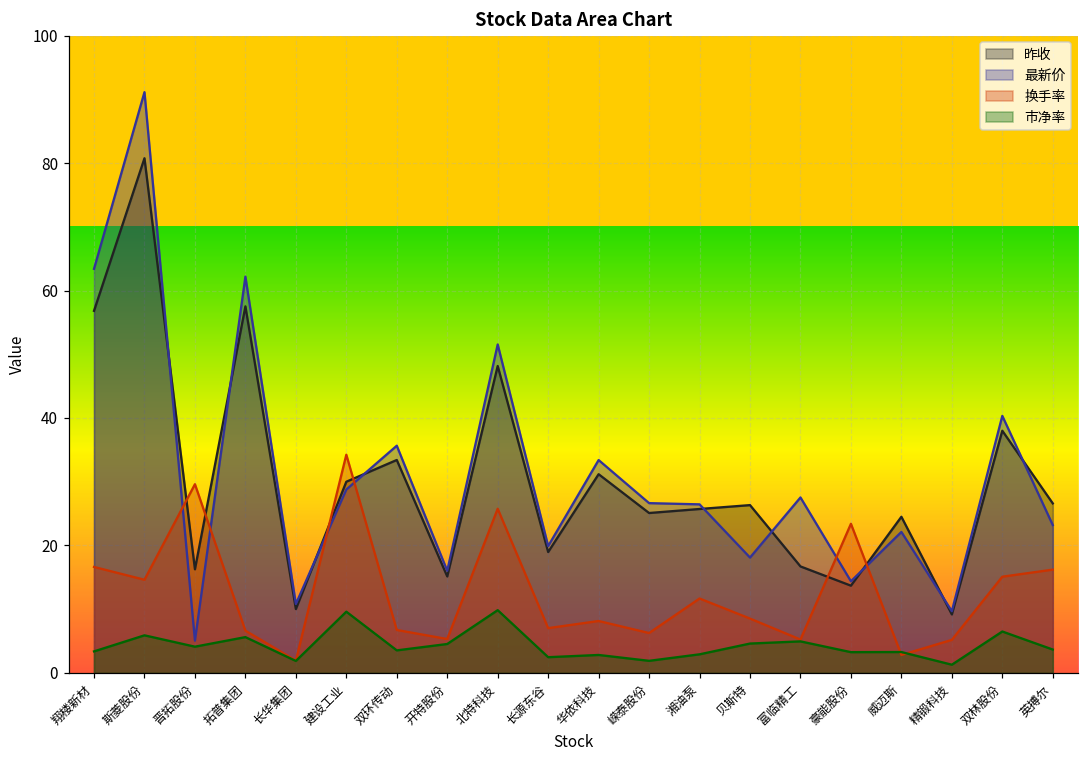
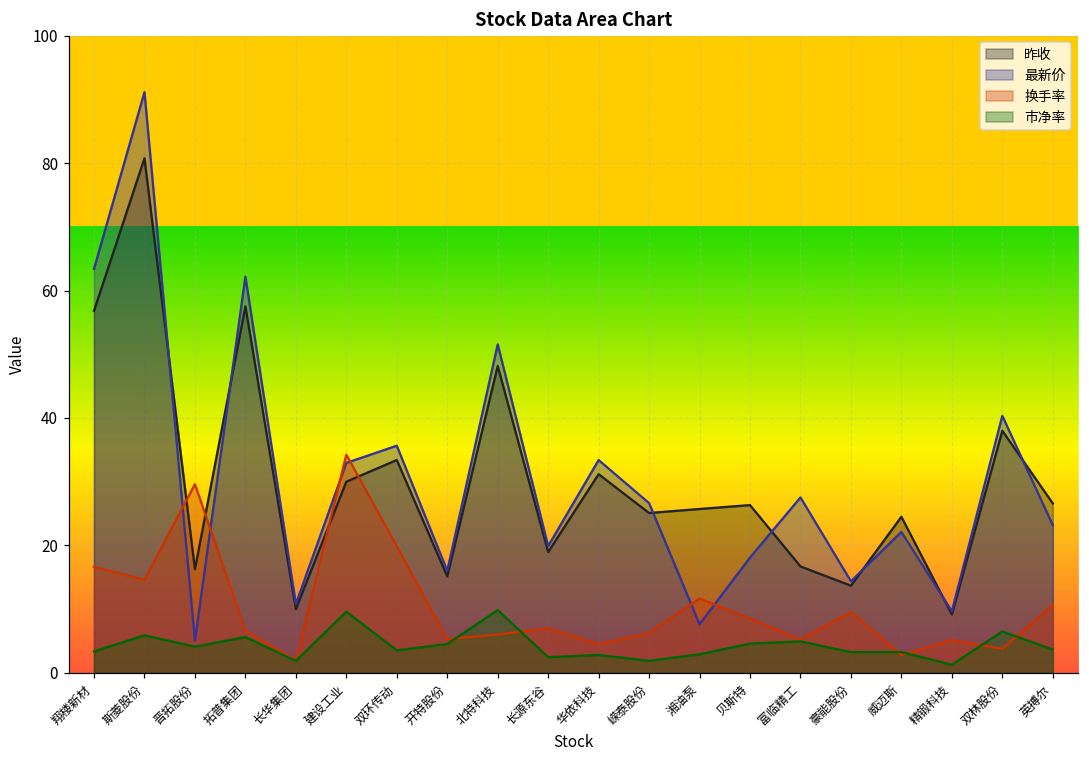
  {
    "最新价": {
      "翔楼新材": 63,
      "斯菱股份": 91,
      "晋拓股份": 5,
      "拓普集团": 62,
      "长华集团": 11,
-     "建设工业": 29,
+     "建设工业": 33,
      "双环传动": 36,
      "开特股份": 16,
      "北特科技": 52,
      "长源东谷": 20,
      "华依科技": 33,
      "嵘泰股份": 27,
-     "湘油泵": 26,
+     "湘油泵": 8,
      "贝斯特": 18,
      "富临精工": 28,
      "豪能股份": 14,
      "威迈斯": 22,
      "精锻科技": 10,
      "双林股份": 40,
      "英搏尔": 23
    },
    "换手率": {
      "翔楼新材": 17,
      "斯菱股份": 15,
      "晋拓股份": 30,
      "拓普集团": 7,
      "建设工业": 34,
-     "双环传动": 7,
+     "双环传动": 20,
      "开特股份": 5,
-     "北特科技": 26,
+     "北特科技": 6,
      "长源东谷": 7,
-     "华依科技": 8,
+     "华依科技": 4,
      "嵘泰股份": 6,
      "湘油泵": 12,
      "贝斯特": 9,
-     "豪能股份": 23,
+     "豪能股份": 10,
      "威迈斯": 3,
      "精锻科技": 5,
-     "双林股份": 15,
-     "英搏尔": 16
+     "双林股份": 4,
+     "英搏尔": 11
    }
  }
